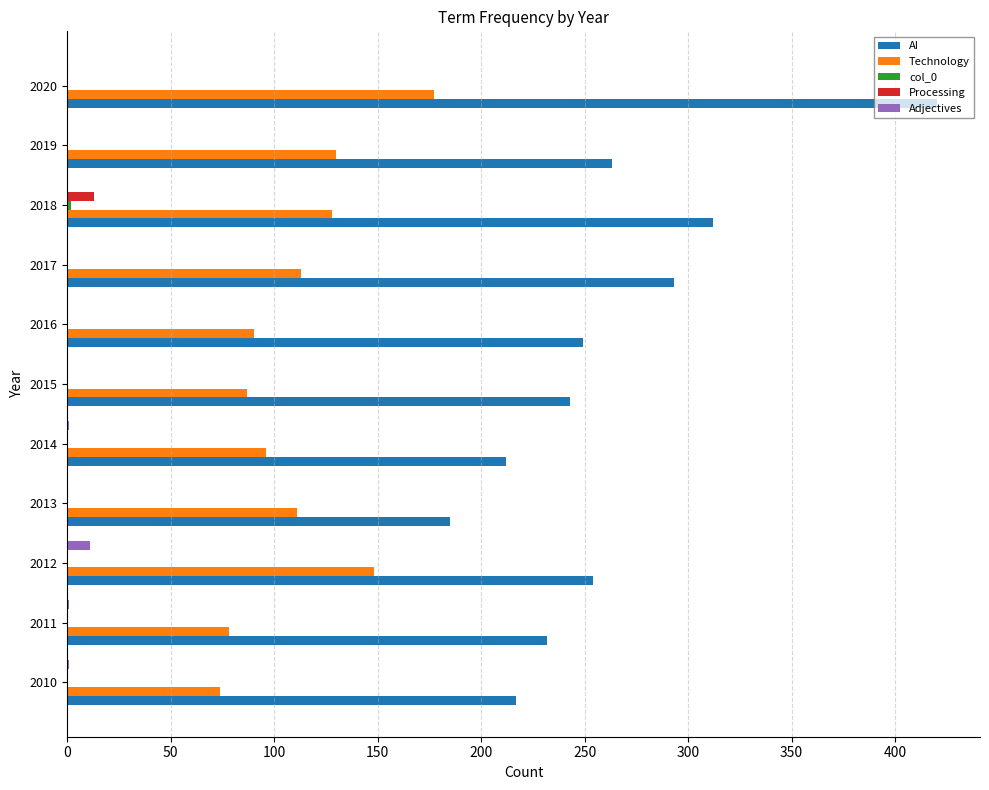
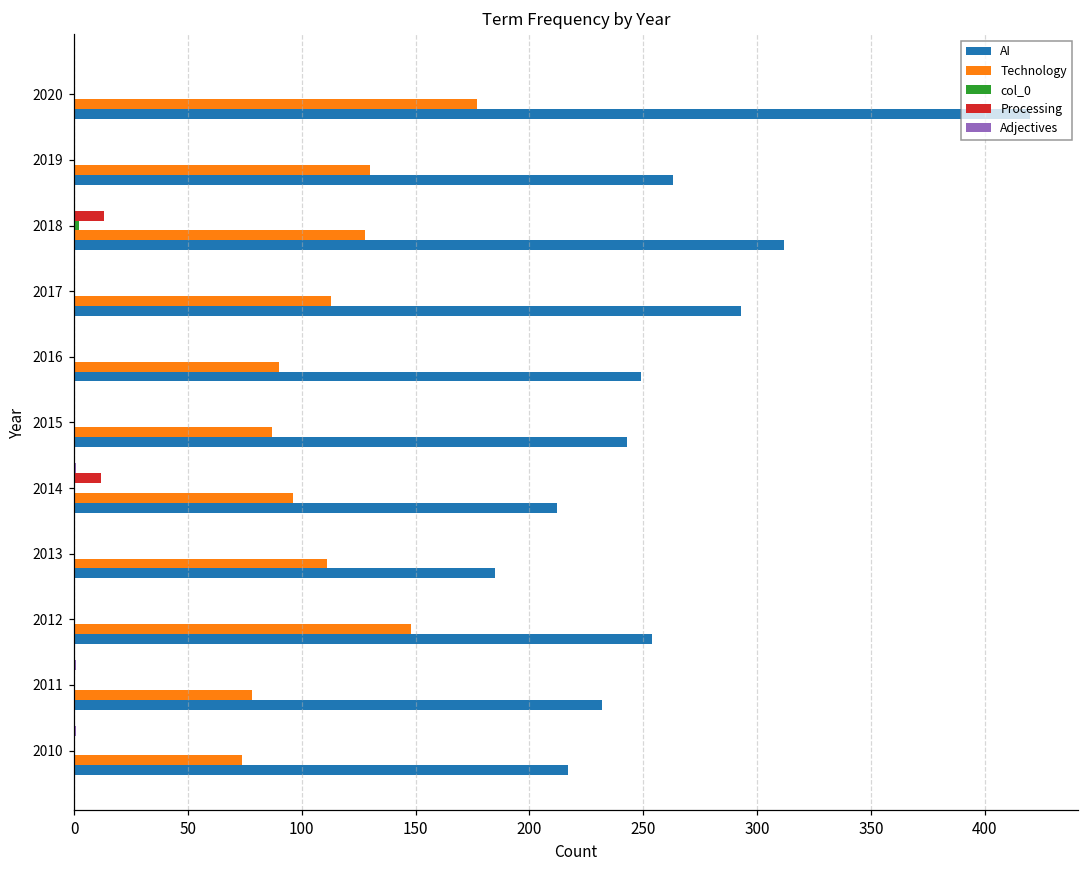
  {
    "AI": {
      "2019": 263,
      "2018": 312,
      "2017": 293,
      "2016": 249,
      "2015": 243,
      "2014": 212,
      "2013": 185,
      "2012": 254,
      "2011": 232,
      "2010": 217
    },
    "Technology": {
      "2020": 177,
      "2019": 130,
      "2018": 128,
      "2017": 113,
      "2016": 90,
      "2015": 87,
      "2014": 96,
      "2013": 111,
      "2012": 148,
      "2011": 78,
      "2010": 74
    },
    "col_0": {
      "2020": 0,
      "2019": 0,
      "2018": 2,
      "2017": 0,
      "2016": 0,
      "2015": 0,
      "2014": 0,
      "2013": 0,
      "2012": 0,
      "2011": 0,
      "2010": 0
    },
    "Processing": {
      "2020": 0,
      "2019": 0,
      "2018": 13,
      "2017": 0,
      "2016": 0,
      "2015": 0,
-     "2014": 0,
+     "2014": 12,
      "2013": 0,
      "2012": 0,
      "2011": 0,
      "2010": 0
    },
    "Adjectives": {
      "2020": 0,
      "2019": 0,
      "2018": 0,
      "2017": 0,
      "2016": 0,
      "2015": 0,
      "2013": 0,
-     "2012": 11
+     "2012": 0
    }
  }
